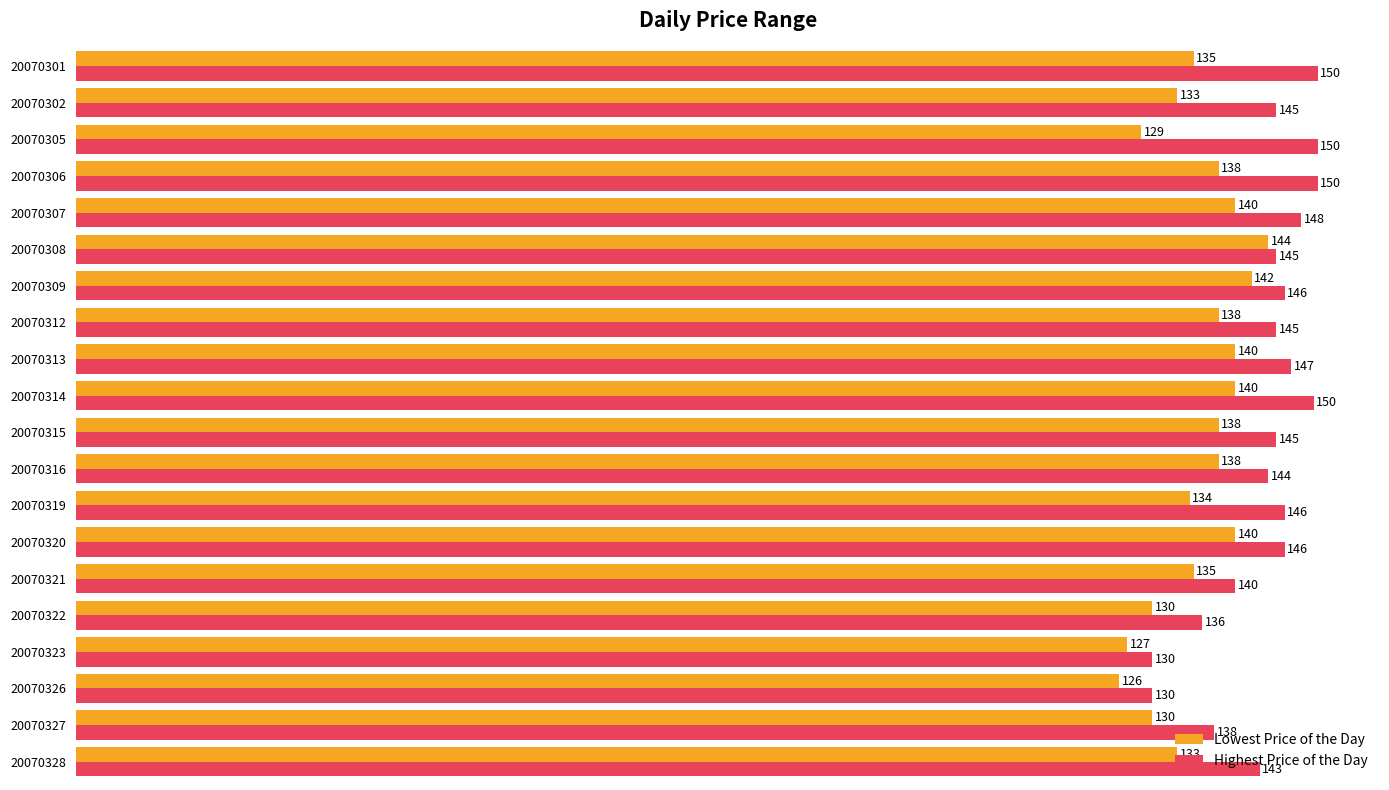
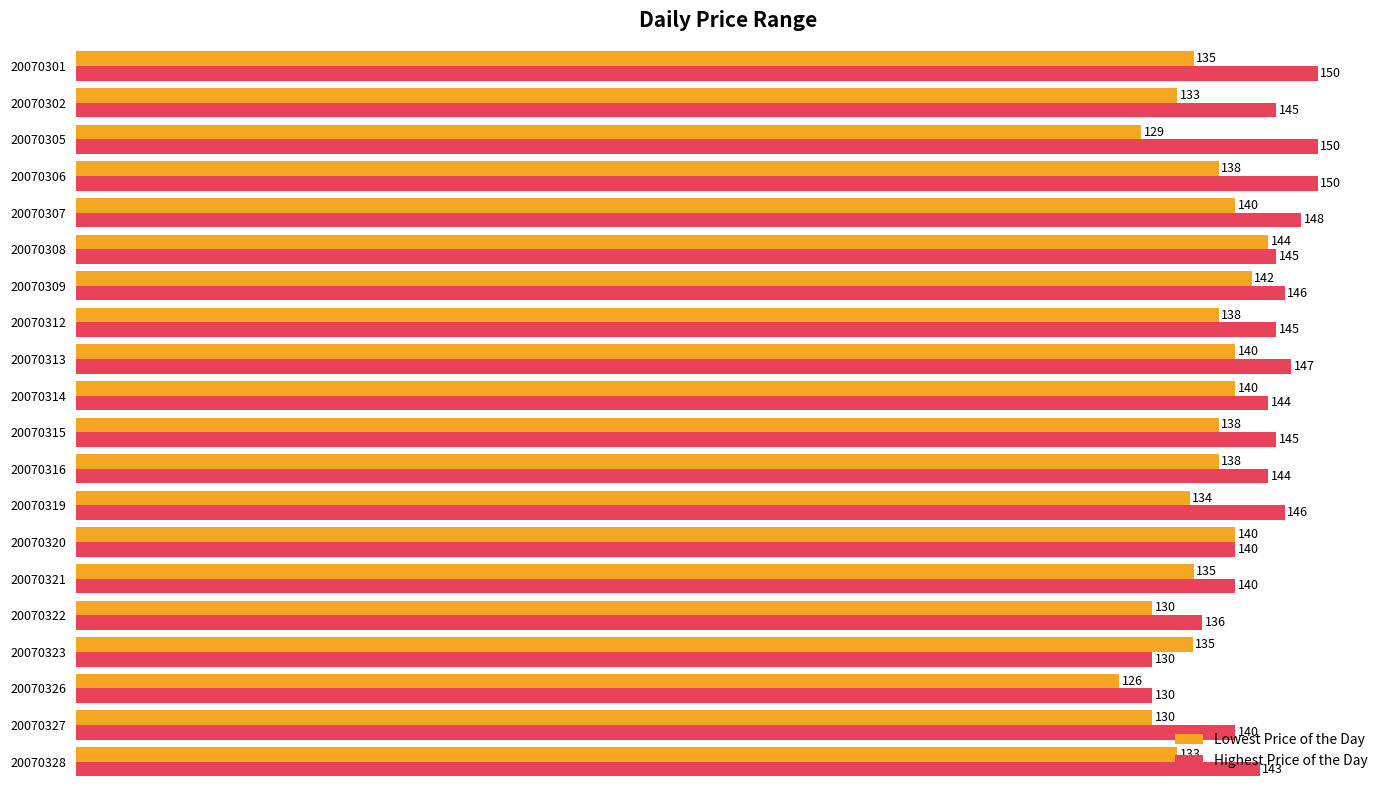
  {
    "Lowest Price of the Day": {
      "20070301": 135,
      "20070302": 133,
      "20070305": 129,
      "20070306": 138,
      "20070307": 140,
      "20070308": 144,
      "20070309": 142,
      "20070312": 138,
      "20070313": 140,
      "20070314": 140,
      "20070315": 138,
      "20070316": 138,
      "20070319": 134,
      "20070320": 140,
      "20070321": 135,
      "20070322": 130,
-     "20070323": 127,
+     "20070323": 135,
      "20070326": 126,
      "20070327": 130,
      "20070328": 133
    },
    "Highest Price of the Day": {
      "20070301": 150,
      "20070302": 145,
      "20070305": 150,
      "20070306": 150,
      "20070307": 148,
      "20070308": 145,
      "20070309": 146,
      "20070312": 145,
      "20070313": 147,
-     "20070314": 150,
+     "20070314": 144,
      "20070315": 145,
      "20070316": 144,
      "20070319": 146,
-     "20070320": 146,
+     "20070320": 140,
      "20070321": 140,
      "20070322": 136,
      "20070323": 130,
      "20070326": 130,
-     "20070327": 138,
+     "20070327": 140,
      "20070328": 143
    }
  }
